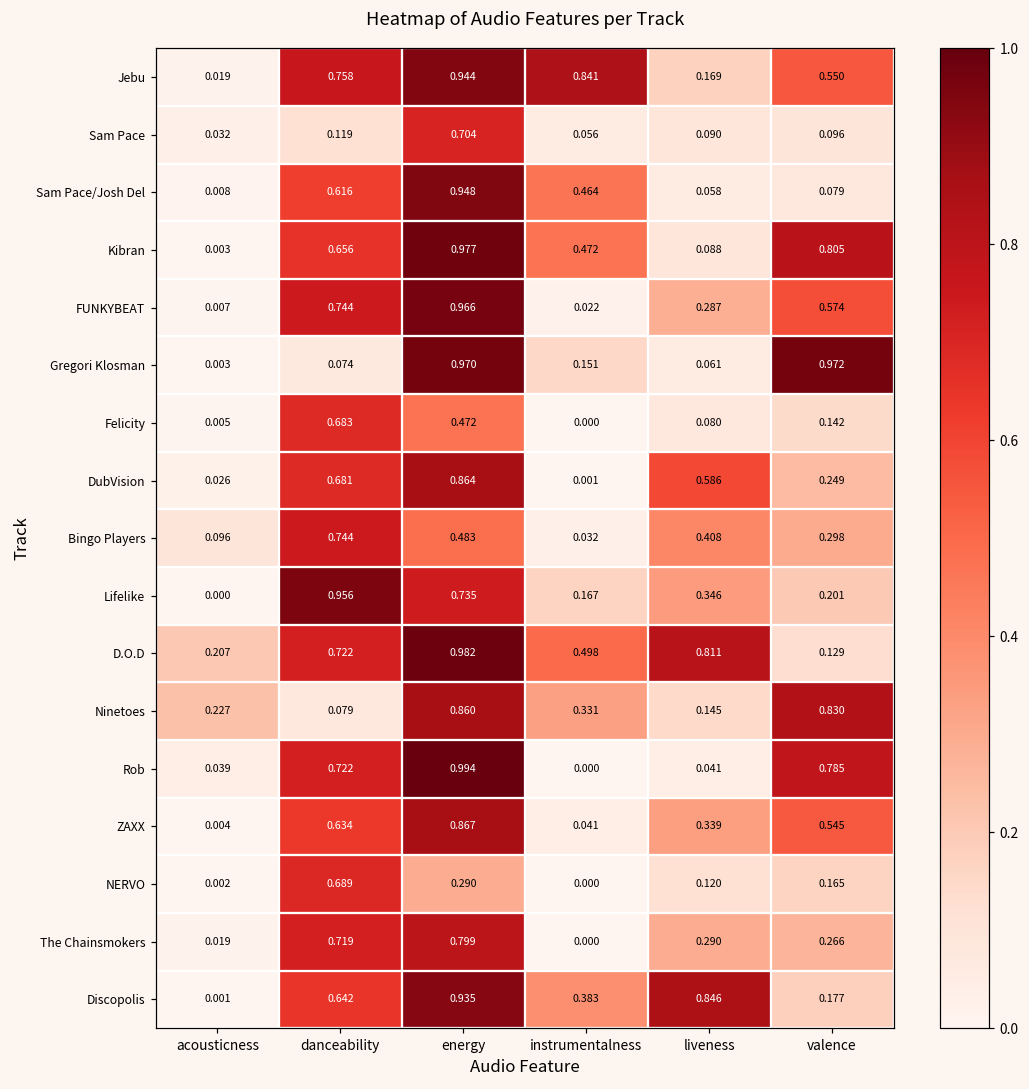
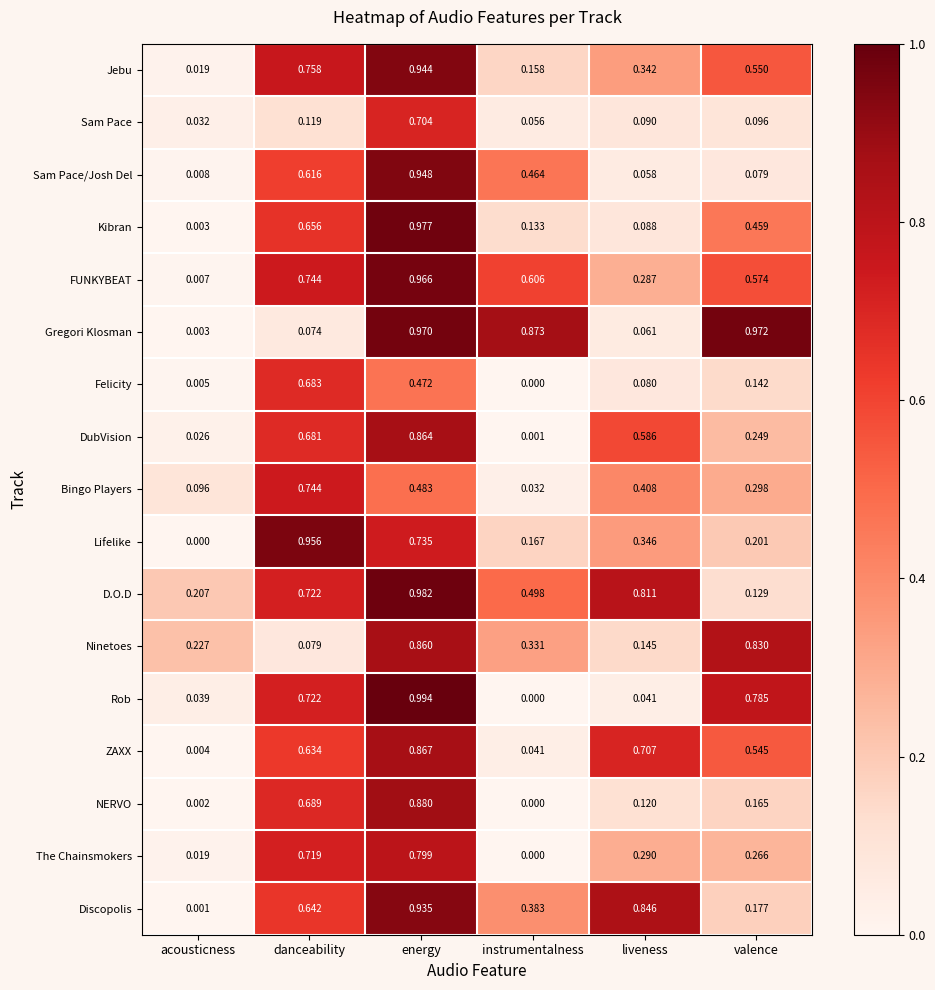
  {
    "Jebu": {
      "acousticness": 0.019,
      "danceability": 0.758,
      "energy": 0.944,
-     "instrumentalness": 0.841,
-     "liveness": 0.169,
+     "instrumentalness": 0.158,
+     "liveness": 0.342,
      "valence": 0.550
    },
    "Sam Pace": {
      "acousticness": 0.032,
      "danceability": 0.119,
      "energy": 0.704,
      "instrumentalness": 0.056,
      "liveness": 0.090,
      "valence": 0.096
    },
    "Sam Pace/Josh Del": {
      "acousticness": 0.008,
      "danceability": 0.616,
      "energy": 0.948,
      "instrumentalness": 0.464,
      "liveness": 0.058,
      "valence": 0.079
    },
    "Kibran": {
      "acousticness": 0.003,
      "danceability": 0.656,
      "energy": 0.977,
-     "instrumentalness": 0.472,
+     "instrumentalness": 0.133,
      "liveness": 0.088,
-     "valence": 0.805
+     "valence": 0.459
    },
    "FUNKYBEAT": {
      "acousticness": 0.007,
      "danceability": 0.744,
      "energy": 0.966,
-     "instrumentalness": 0.022,
+     "instrumentalness": 0.606,
      "liveness": 0.287,
      "valence": 0.574
    },
    "Gregori Klosman": {
      "acousticness": 0.003,
      "danceability": 0.074,
      "energy": 0.970,
-     "instrumentalness": 0.151,
+     "instrumentalness": 0.873,
      "liveness": 0.061,
      "valence": 0.972
    },
    "Felicity": {
      "acousticness": 0.005,
      "danceability": 0.683,
      "energy": 0.472,
      "instrumentalness": 0.000,
      "liveness": 0.080,
      "valence": 0.142
    },
    "DubVision": {
      "acousticness": 0.026,
      "danceability": 0.681,
      "energy": 0.864,
      "instrumentalness": 0.001,
      "liveness": 0.586,
      "valence": 0.249
    },
    "Bingo Players": {
      "acousticness": 0.096,
      "danceability": 0.744,
      "energy": 0.483,
      "instrumentalness": 0.032,
      "liveness": 0.408,
      "valence": 0.298
    },
    "Lifelike": {
      "acousticness": 0.000,
      "danceability": 0.956,
      "energy": 0.735,
      "instrumentalness": 0.167,
      "liveness": 0.346,
      "valence": 0.201
    },
    "D.O.D": {
      "acousticness": 0.207,
      "danceability": 0.722,
      "energy": 0.982,
      "instrumentalness": 0.498,
      "liveness": 0.811,
      "valence": 0.129
    },
    "Ninetoes": {
      "acousticness": 0.227,
      "danceability": 0.079,
      "energy": 0.860,
      "instrumentalness": 0.331,
      "liveness": 0.145,
      "valence": 0.830
    },
    "Rob": {
      "acousticness": 0.039,
      "danceability": 0.722,
      "energy": 0.994,
      "instrumentalness": 0.000,
      "liveness": 0.041,
      "valence": 0.785
    },
    "ZAXX": {
      "acousticness": 0.004,
      "danceability": 0.634,
      "energy": 0.867,
      "instrumentalness": 0.041,
-     "liveness": 0.339,
+     "liveness": 0.707,
      "valence": 0.545
    },
    "NERVO": {
      "acousticness": 0.002,
      "danceability": 0.689,
-     "energy": 0.290,
+     "energy": 0.880,
      "instrumentalness": 0.000,
      "liveness": 0.120,
      "valence": 0.165
    },
    "The Chainsmokers": {
      "acousticness": 0.019,
      "danceability": 0.719,
      "energy": 0.799,
      "instrumentalness": 0.000,
      "liveness": 0.290,
      "valence": 0.266
    },
    "Discopolis": {
      "acousticness": 0.001,
      "danceability": 0.642,
      "energy": 0.935,
      "instrumentalness": 0.383,
      "liveness": 0.846,
      "valence": 0.177
    }
  }
